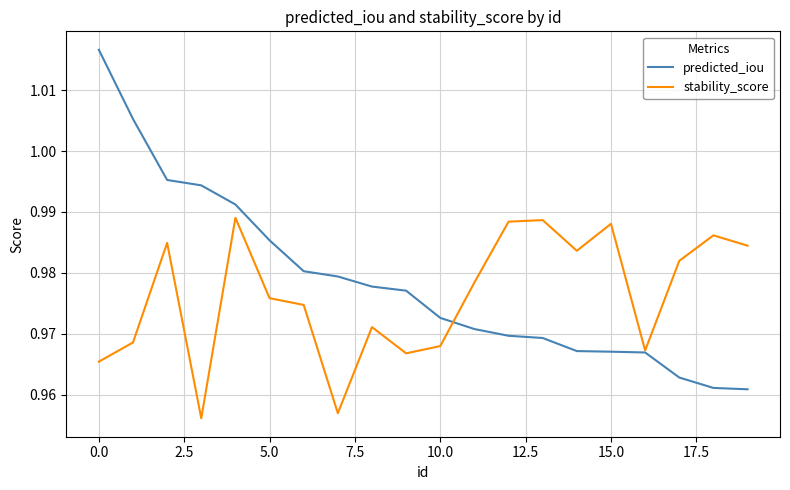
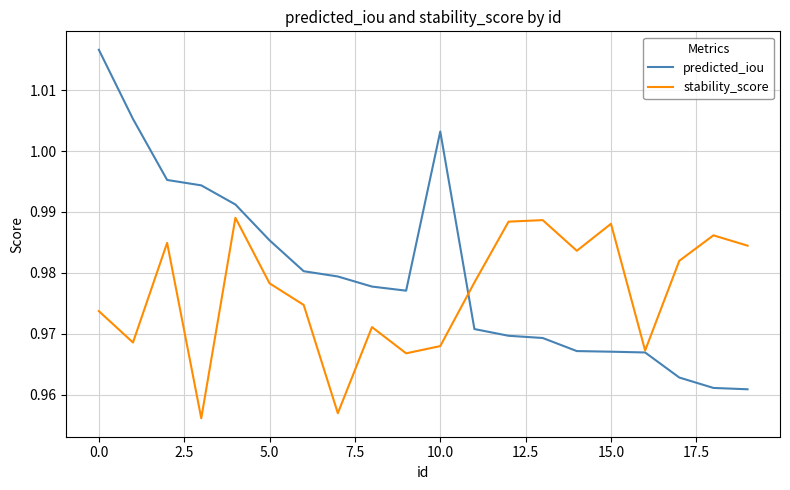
  {
    "predicted_iou": {
      "0.0": 1.017,
      "5.0": 0.985,
-     "10.0": 0.973,
+     "10.0": 1.003,
      "15.0": 0.967
    },
    "stability_score": {
-     "0.0": 0.965,
-     "5.0": 0.976,
+     "0.0": 0.974,
+     "5.0": 0.978,
      "10.0": 0.968,
      "15.0": 0.988
    }
  }
